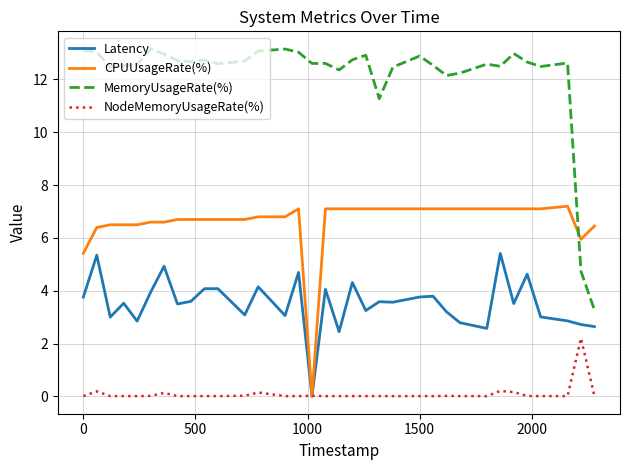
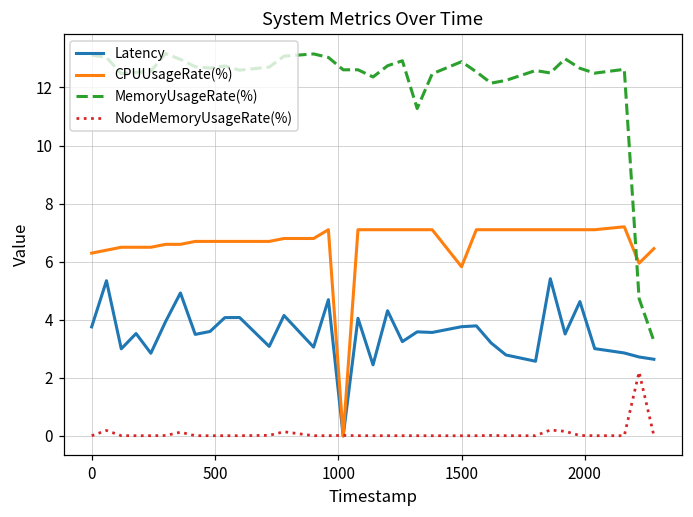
  {
    "Latency": {
      "0": 3.8,
      "1500": 3.8
    },
    "CPUUsageRate(%)": {
-     "0": 5.4,
-     "1500": 7.1
+     "0": 6.3,
+     "1500": 5.8
    },
    "MemoryUsageRate(%)": {
      "1500": 12.9
    },
    "NodeMemoryUsageRate(%)": {
      "0": 0.0,
      "1500": 0.0
    }
  }
